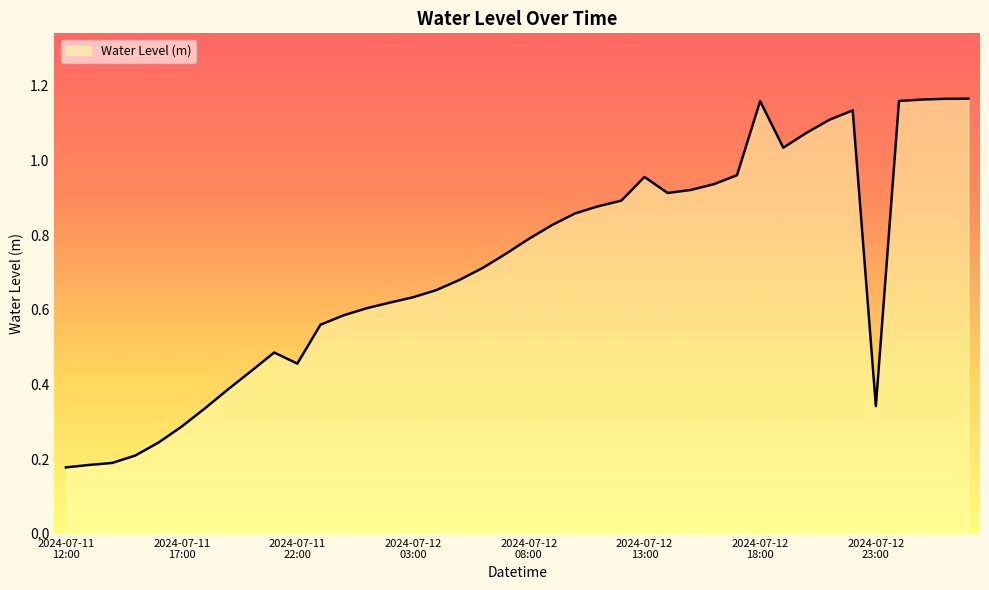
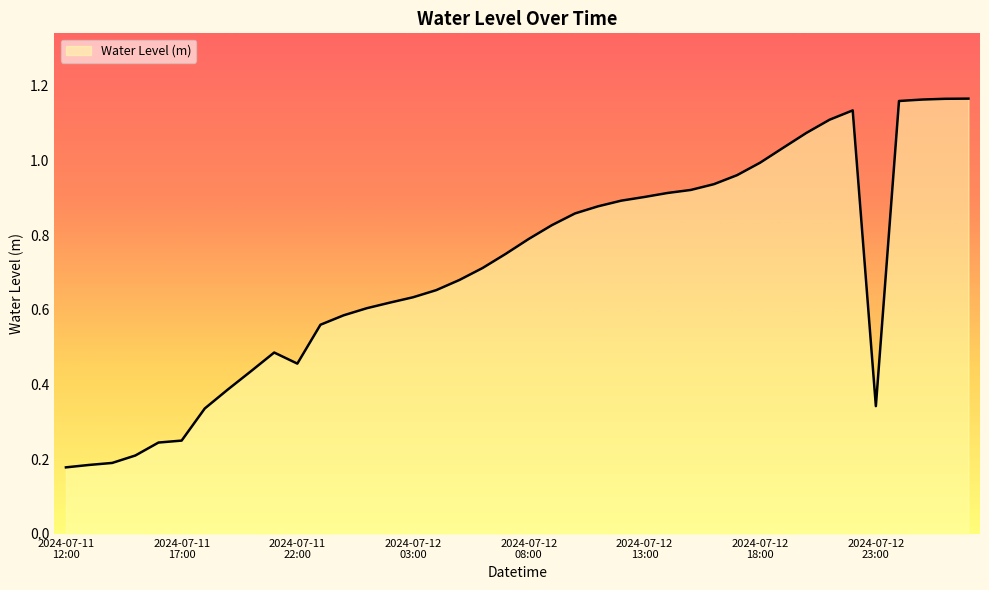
  {
    "2024-07-11 12:00": 0.18,
-   "2024-07-11 17:00": 0.29,
+   "2024-07-11 17:00": 0.25,
    "2024-07-11 22:00": 0.46,
    "2024-07-12 03:00": 0.63,
    "2024-07-12 08:00": 0.79,
-   "2024-07-12 13:00": 0.96,
-   "2024-07-12 18:00": 1.16,
+   "2024-07-12 13:00": 0.90,
+   "2024-07-12 18:00": 0.99,
    "2024-07-12 23:00": 0.34
  }
